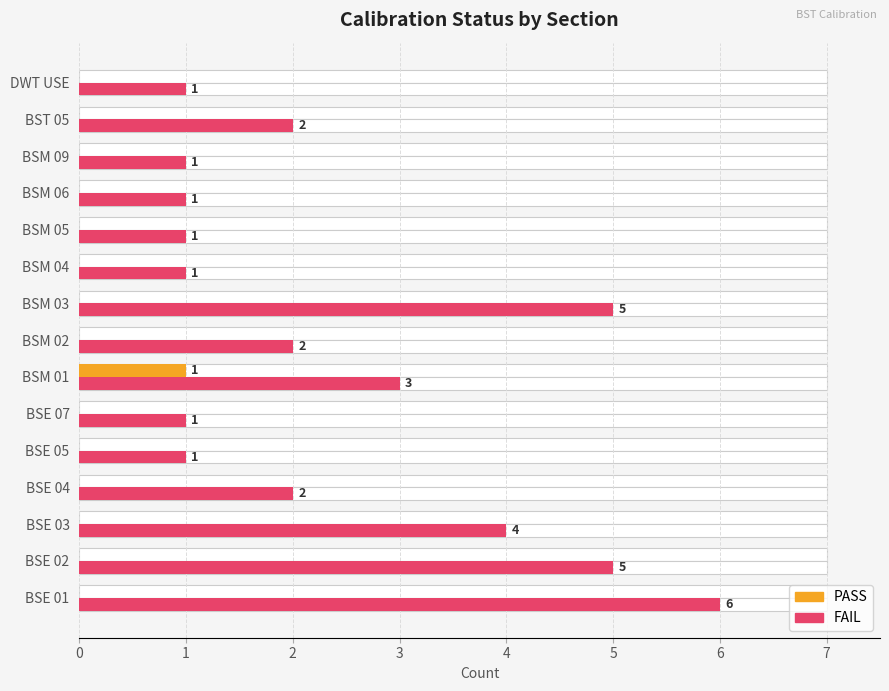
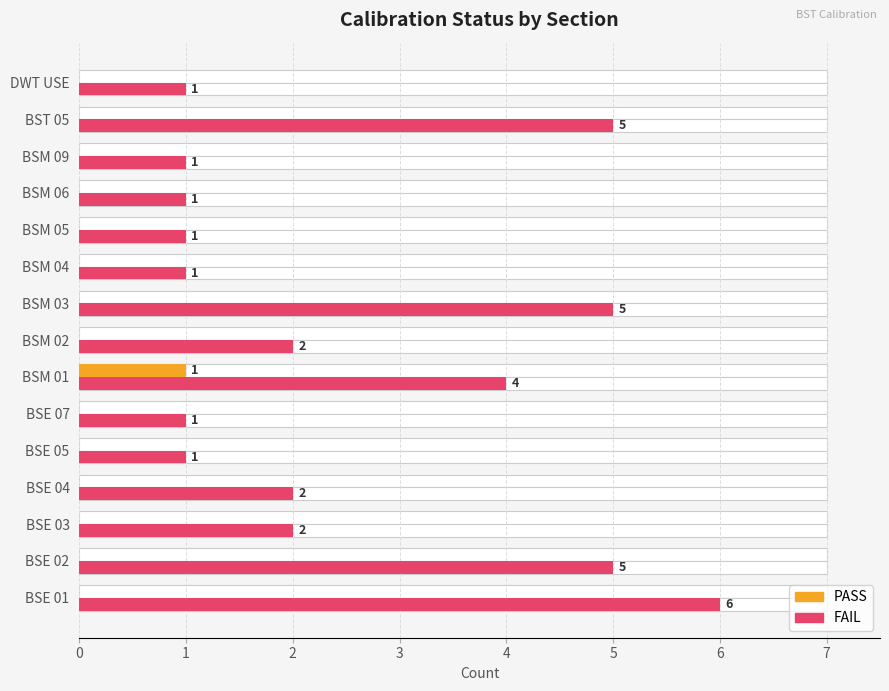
  {
    "PASS": {
      "DWT USE": 0.00,
      "BST 05": 0.00,
      "BSM 09": 0.00,
      "BSM 06": 0.00,
      "BSM 05": 0.00,
      "BSM 04": 0.00,
      "BSM 03": 0.00,
      "BSM 02": 0.00,
      "BSE 07": 0.00,
      "BSE 05": 0.00,
      "BSE 04": 0.00,
      "BSE 03": 0.00,
      "BSE 02": 0.00,
      "BSE 01": 0.00
    },
    "FAIL": {
-     "BST 05": 2,
-     "BSM 01": 3,
-     "BSE 03": 4
+     "BST 05": 5,
+     "BSM 01": 4,
+     "BSE 03": 2
    }
  }
